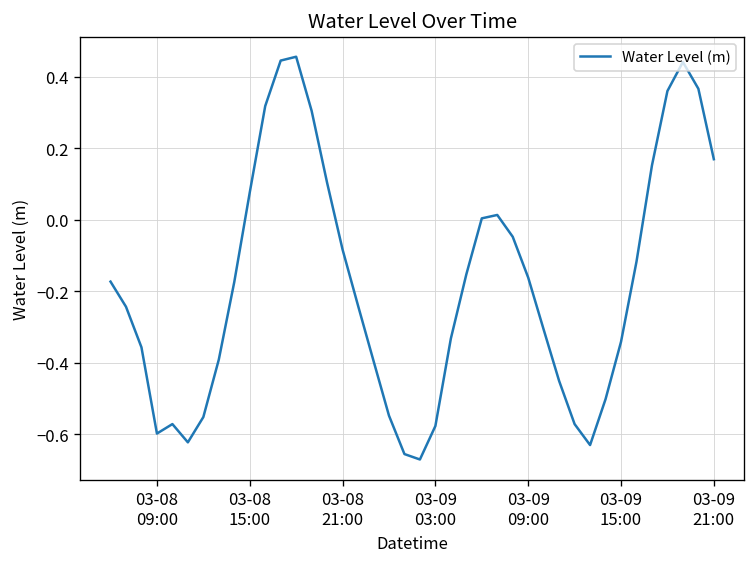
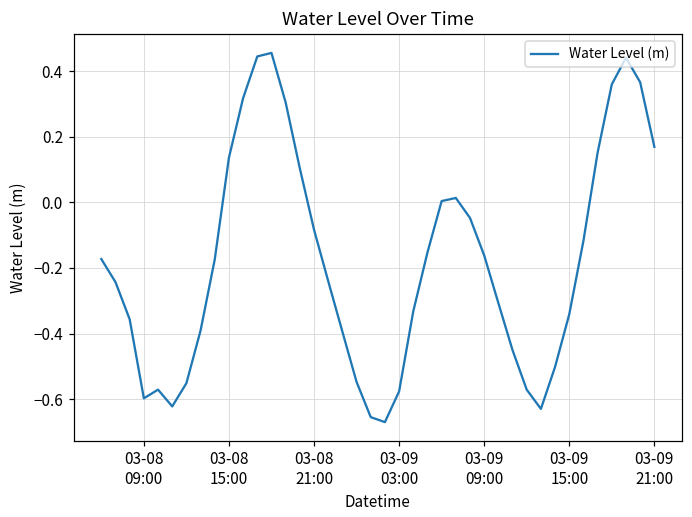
  {
    "03-08 09:00": -0.60,
-   "03-08 15:00": 0.08,
+   "03-08 15:00": 0.14,
    "03-08 21:00": -0.08,
    "03-09 03:00": -0.58,
    "03-09 09:00": -0.16,
    "03-09 15:00": -0.34,
    "03-09 21:00": 0.17
  }
